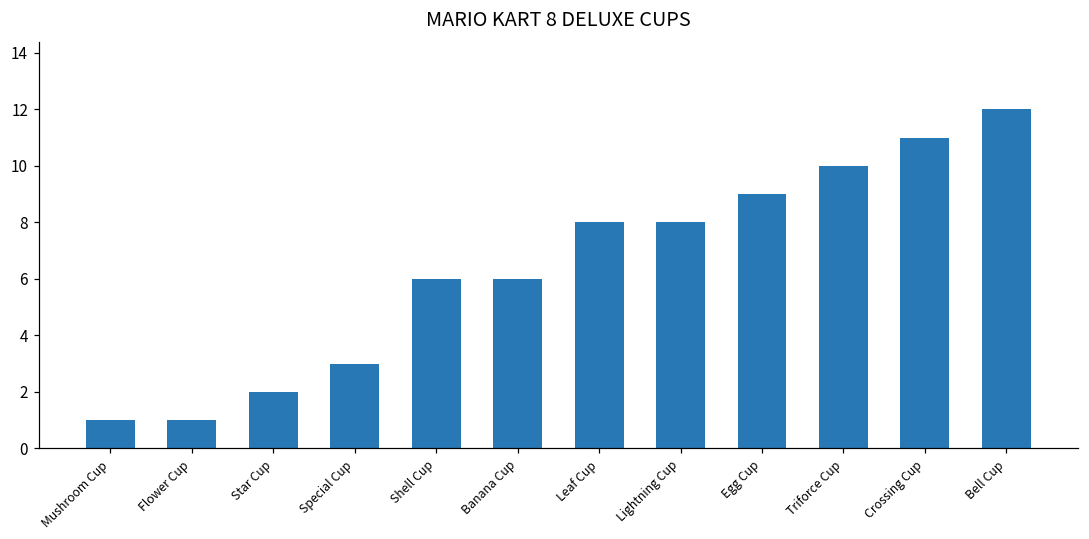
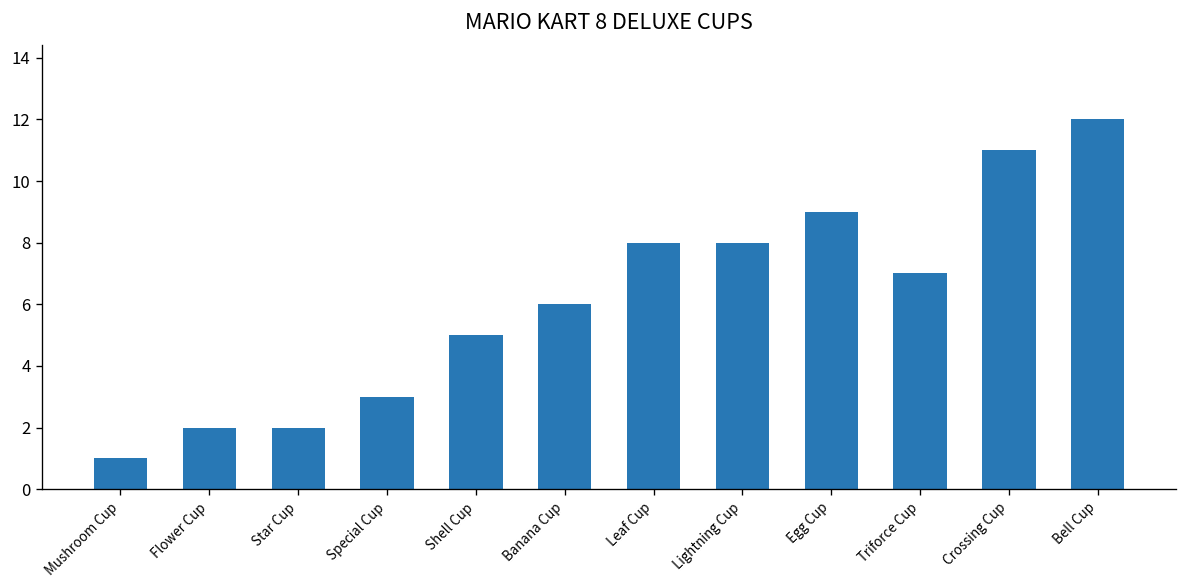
  {
    "Mushroom Cup": 1,
-   "Flower Cup": 1,
+   "Flower Cup": 2,
    "Star Cup": 2,
    "Special Cup": 3,
-   "Shell Cup": 6,
+   "Shell Cup": 5,
    "Banana Cup": 6,
    "Leaf Cup": 8,
    "Lightning Cup": 8,
    "Egg Cup": 9,
-   "Triforce Cup": 10,
+   "Triforce Cup": 7,
    "Crossing Cup": 11,
    "Bell Cup": 12
  }
